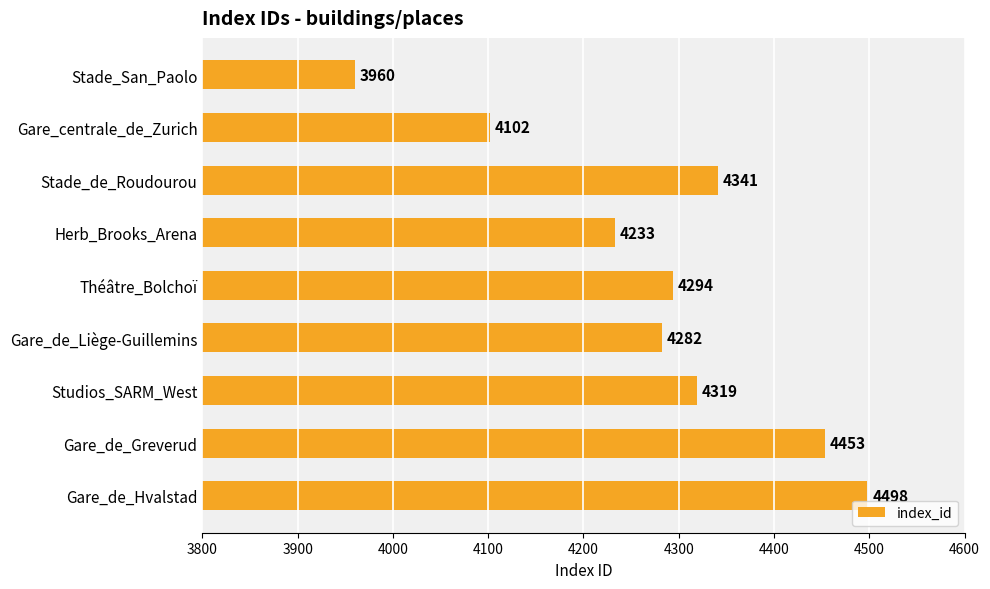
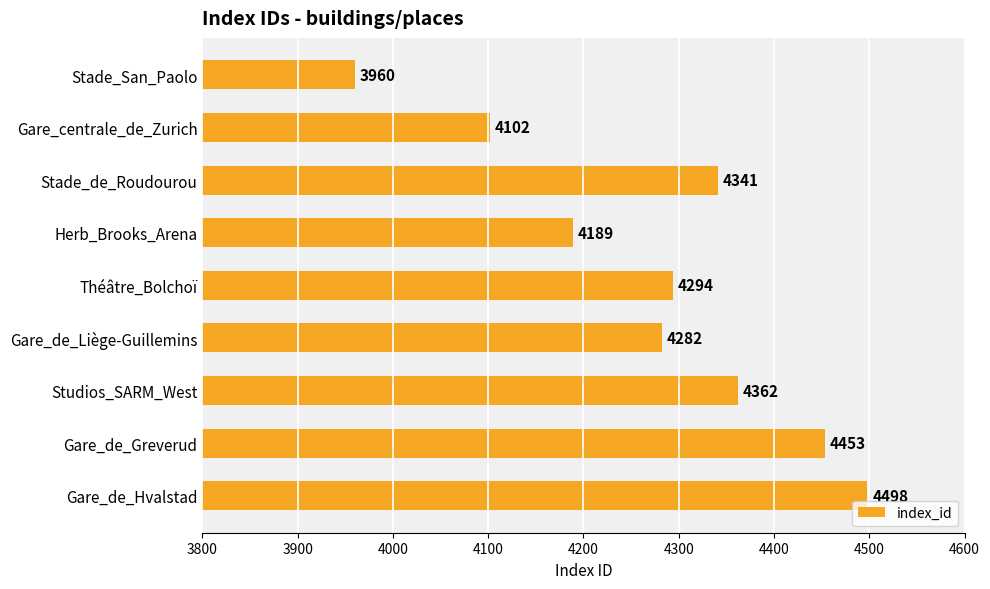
  {
    "Stade_San_Paolo": 3960,
    "Gare_centrale_de_Zurich": 4102,
    "Stade_de_Roudourou": 4341,
-   "Herb_Brooks_Arena": 4233,
+   "Herb_Brooks_Arena": 4189,
    "Théâtre_Bolchoï": 4294,
    "Gare_de_Liège-Guillemins": 4282,
-   "Studios_SARM_West": 4319,
+   "Studios_SARM_West": 4362,
    "Gare_de_Greverud": 4453
  }
